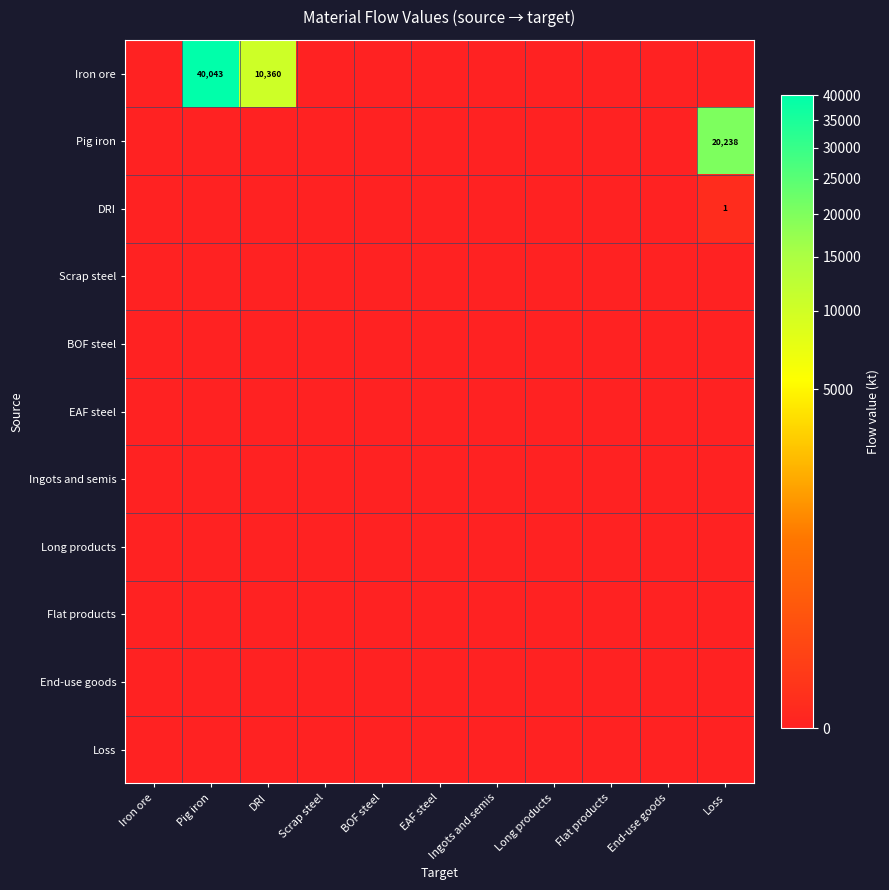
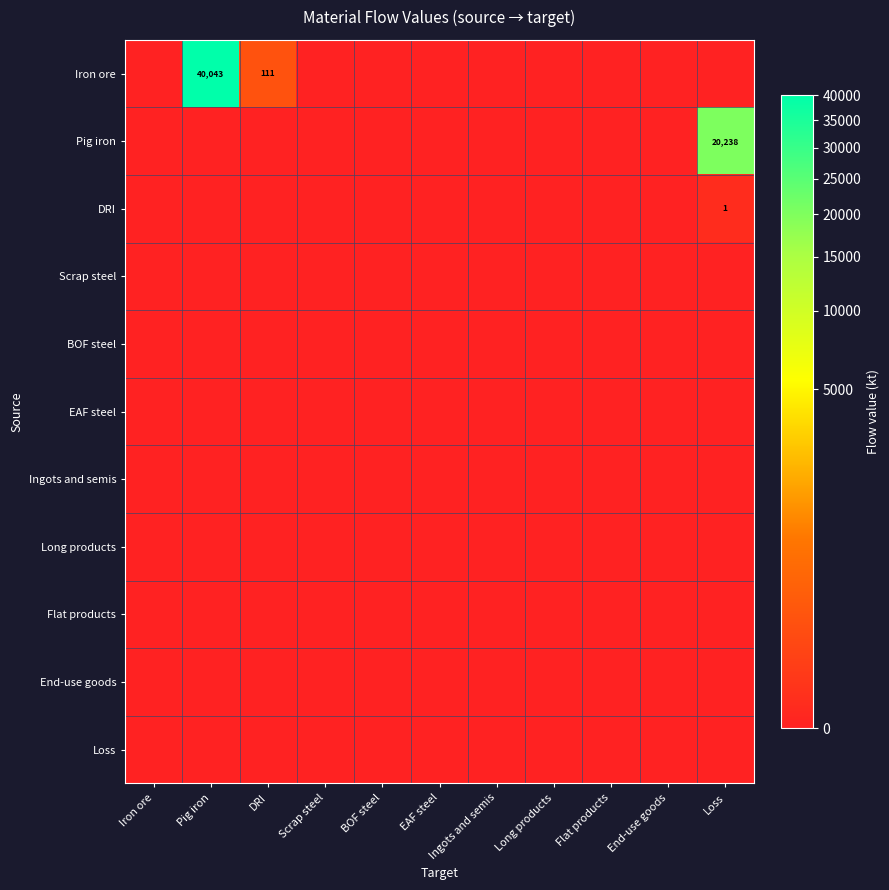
  {
    "Iron ore": {
      "Pig iron": "40,043",
-     "DRI": "10,360"
+     "DRI": "111"
    },
    "Pig iron": {
      "Loss": "20,238"
    },
    "DRI": {
      "Loss": "1"
    }
  }
